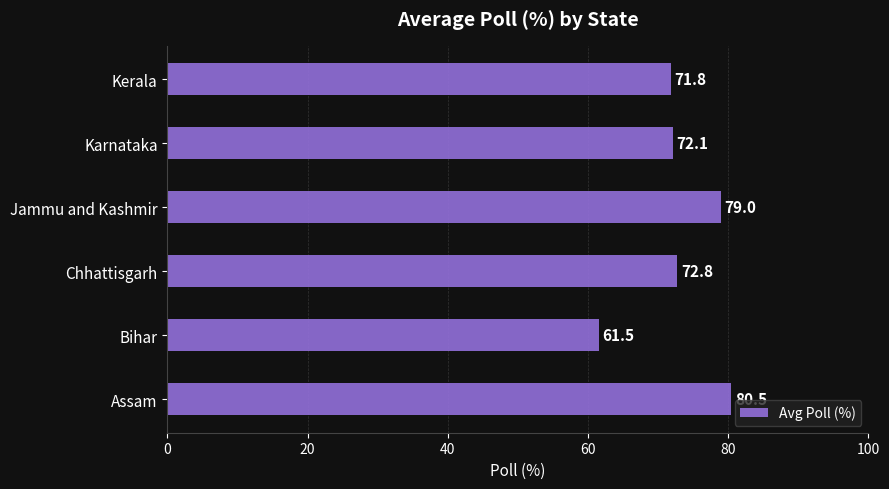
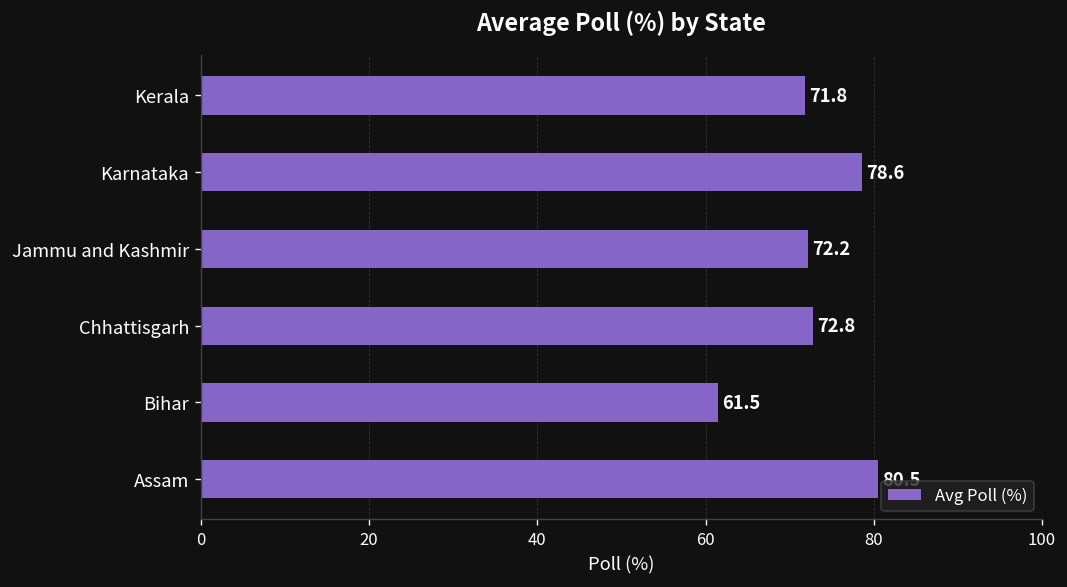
  {
    "Kerala": 71.8,
-   "Karnataka": 72.1,
-   "Jammu and Kashmir": 79.0,
+   "Karnataka": 78.6,
+   "Jammu and Kashmir": 72.2,
    "Chhattisgarh": 72.8,
    "Bihar": 61.5
  }
